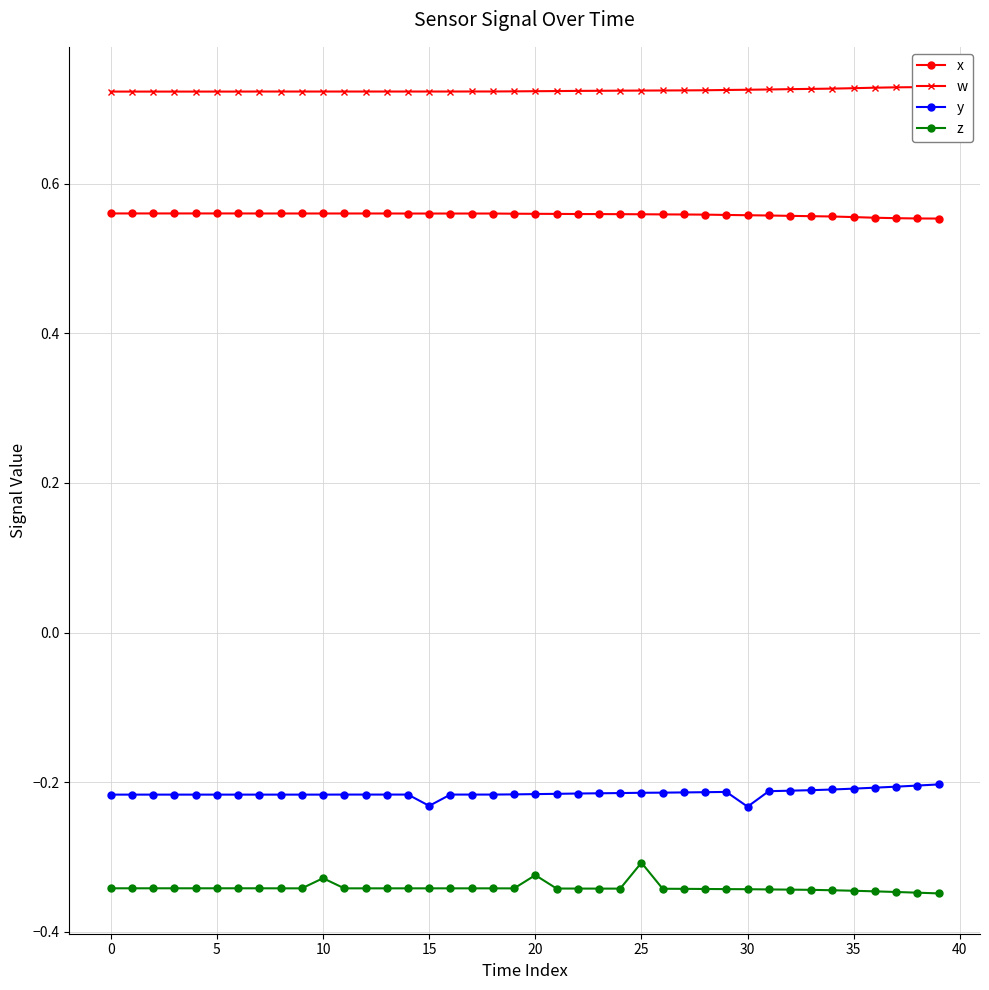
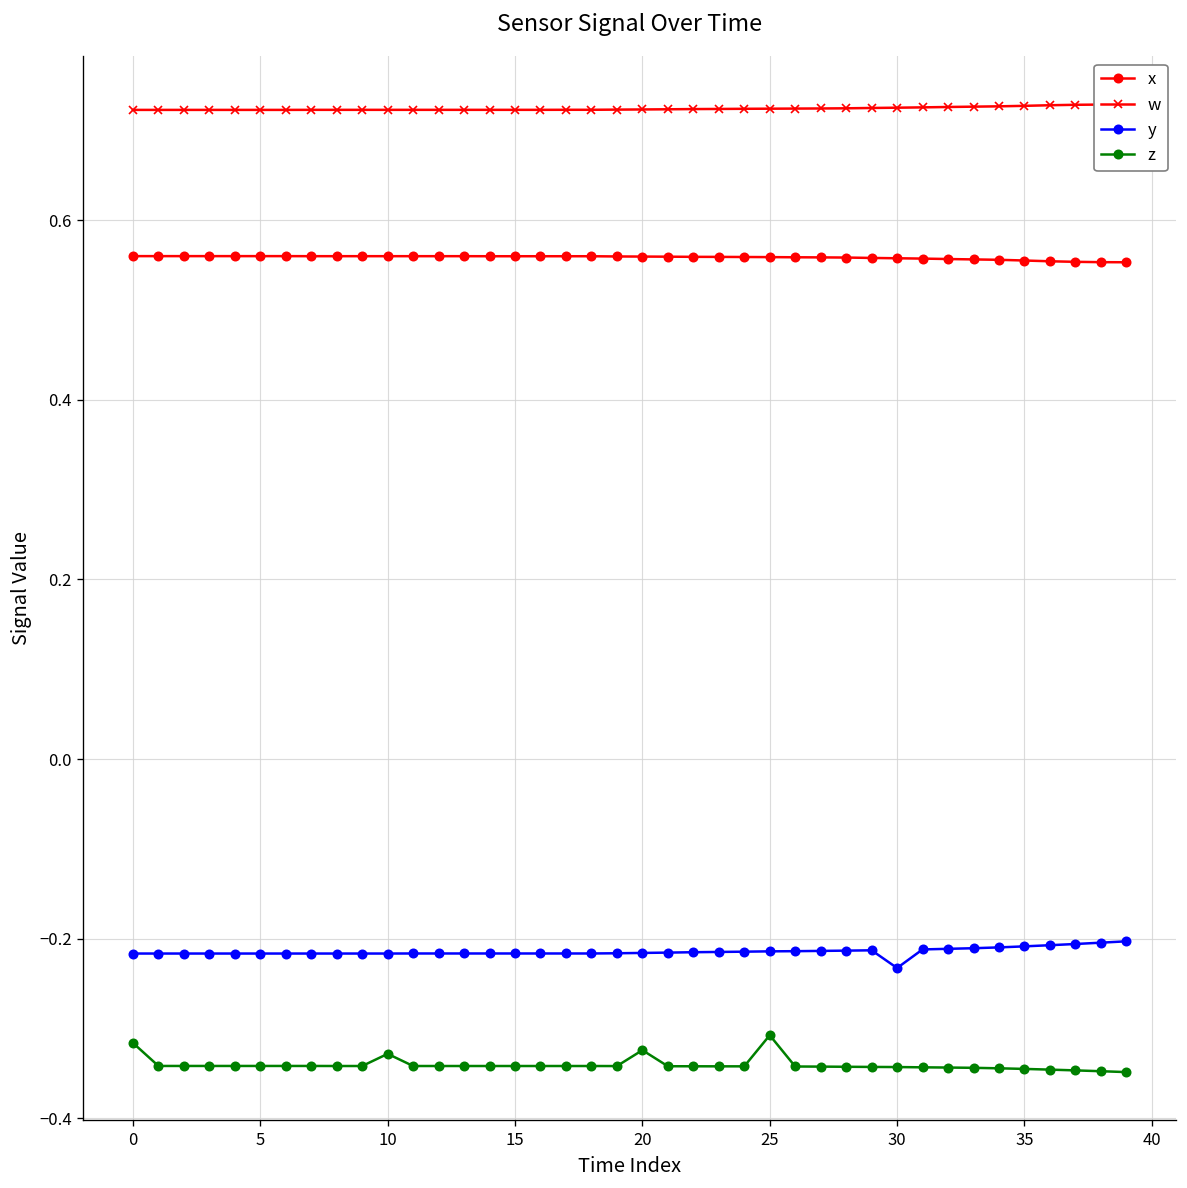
  {
    "y": {
      "0": -0.22,
      "5": -0.22,
      "10": -0.22,
-     "15": -0.23,
+     "15": -0.22,
      "20": -0.22,
      "25": -0.21,
      "30": -0.23,
      "35": -0.21
    },
    "z": {
-     "0": -0.34,
+     "0": -0.32,
      "5": -0.34,
      "10": -0.33,
      "15": -0.34,
      "20": -0.32,
      "25": -0.31,
      "30": -0.34,
      "35": -0.35
    }
  }
